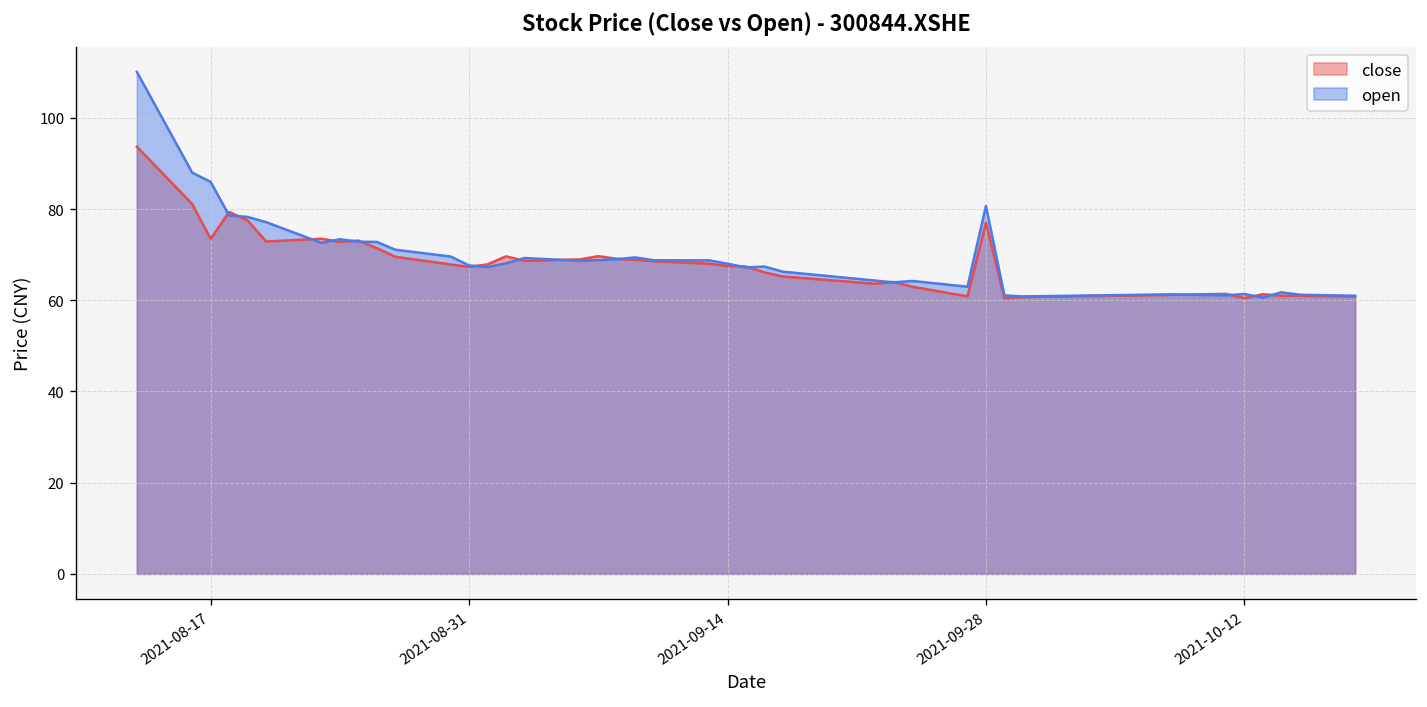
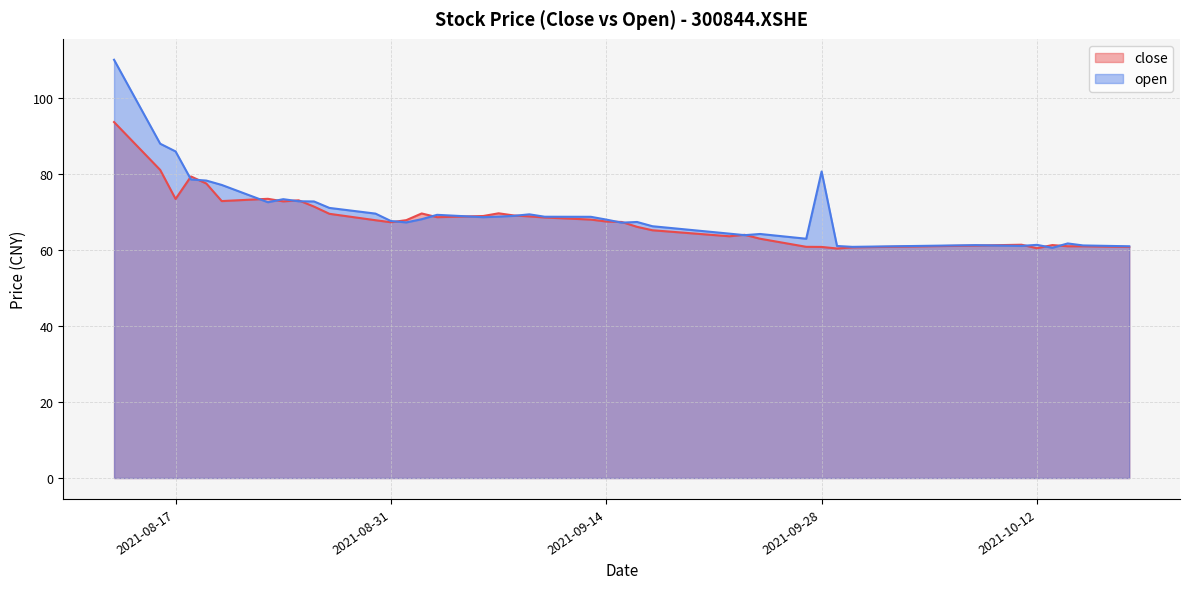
  {
    "close": {
      "2021-08-17": 73,
-     "2021-09-28": 77,
+     "2021-09-28": 61,
      "2021-10-12": 60
    },
    "open": {
      "2021-08-17": 86,
      "2021-09-28": 81,
      "2021-10-12": 61
    }
  }
